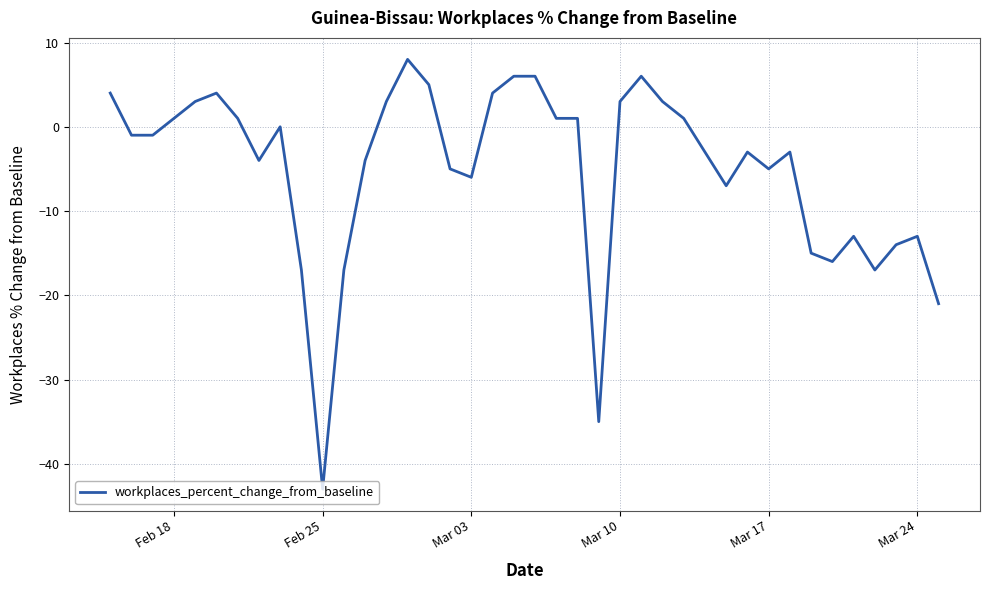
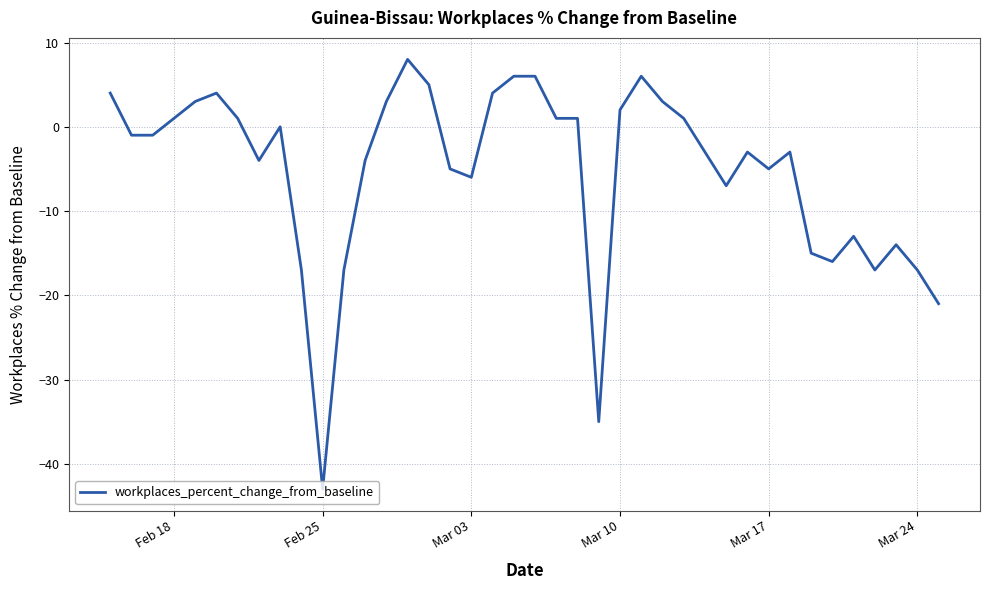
  {
    "Feb 18": 1,
    "Mar 03": -6,
-   "Mar 10": 3,
+   "Mar 10": 2,
    "Mar 17": -5,
-   "Mar 24": -13
+   "Mar 24": -17
  }
